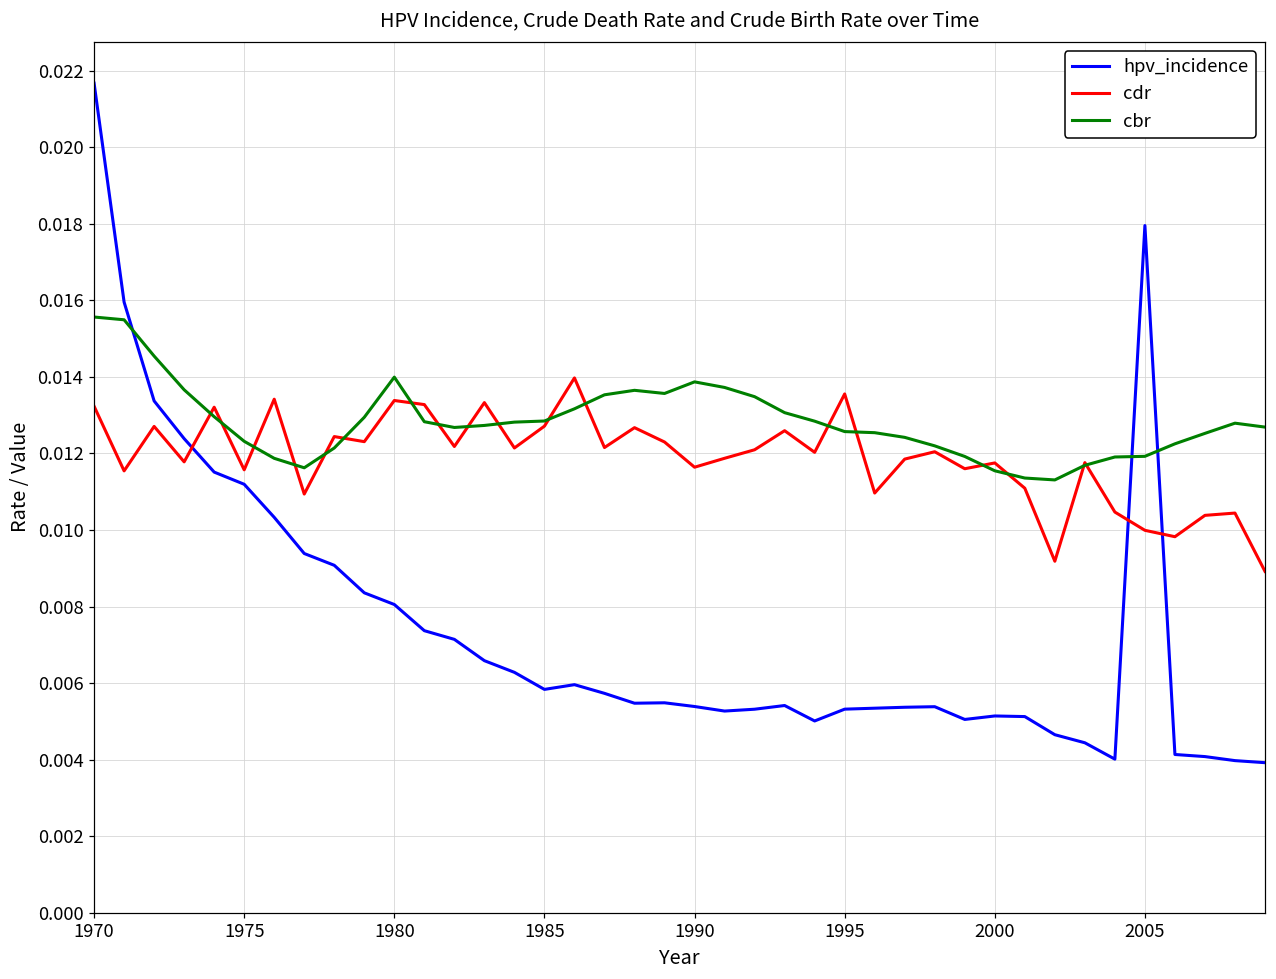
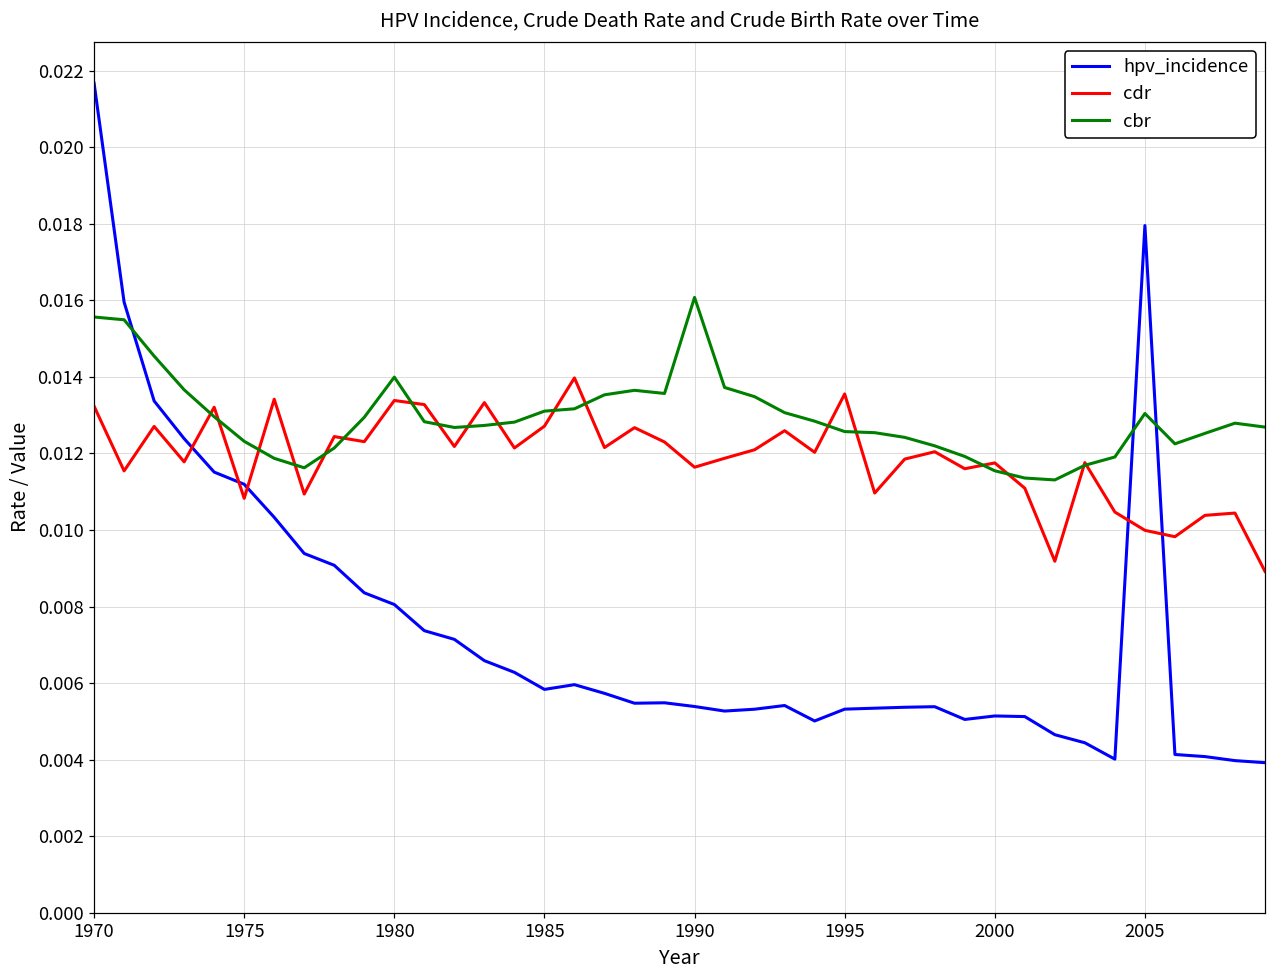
  {
    "hpv_incidence": {
      "1970": 0.0217,
      "1975": 0.0112,
      "1980": 0.0081,
      "1985": 0.0058,
      "1990": 0.0054,
      "1995": 0.0053,
      "2000": 0.0051,
      "2005": 0.0180
    },
    "cdr": {
      "1970": 0.0132,
-     "1975": 0.0116,
+     "1975": 0.0108,
      "1980": 0.0134,
      "1985": 0.0127,
      "1990": 0.0116,
      "1995": 0.0136,
      "2000": 0.0118,
      "2005": 0.0100
    },
    "cbr": {
      "1970": 0.0156,
      "1975": 0.0123,
      "1980": 0.0140,
-     "1985": 0.0128,
-     "1990": 0.0139,
+     "1985": 0.0131,
+     "1990": 0.0161,
      "1995": 0.0126,
      "2000": 0.0115,
-     "2005": 0.0119
+     "2005": 0.0130
    }
  }
